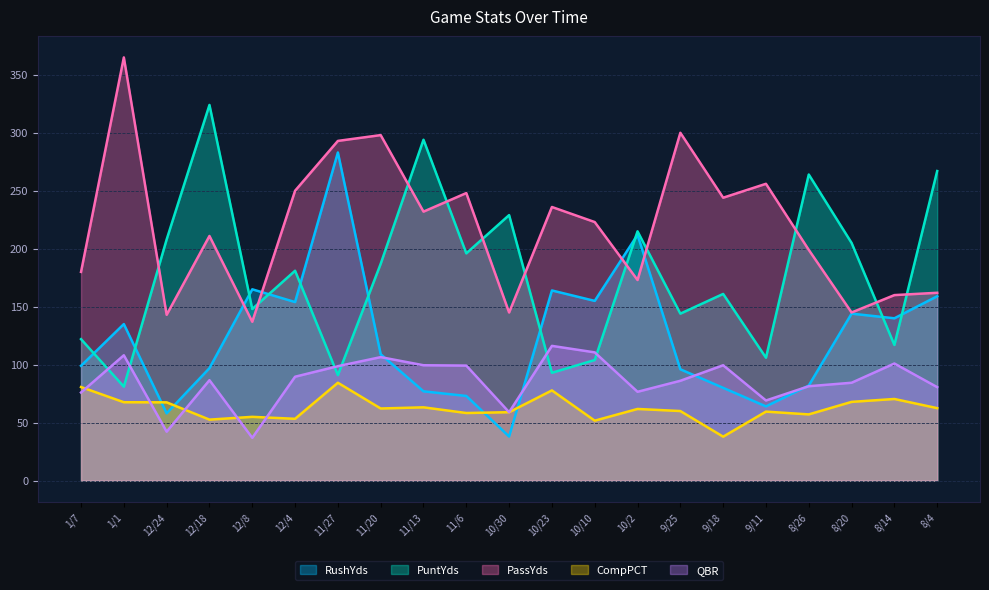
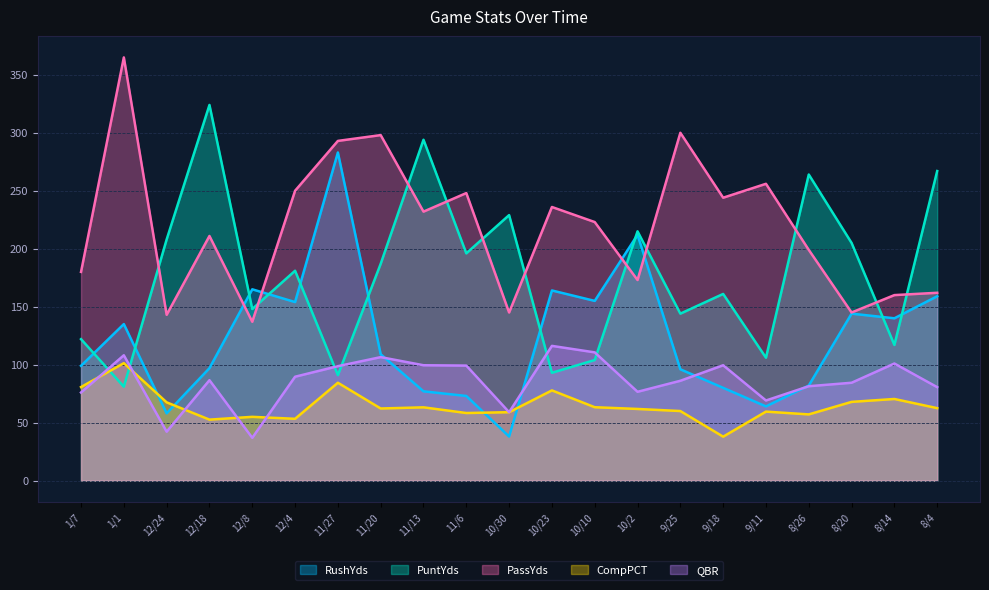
  {
    "CompPCT": {
      "1/7": 81,
-     "1/1": 68,
+     "1/1": 101,
      "12/24": 68,
      "12/18": 53,
      "12/8": 55,
      "12/4": 53,
      "11/27": 84,
      "11/20": 62,
      "11/13": 63,
      "11/6": 58,
      "10/23": 78,
-     "10/10": 52,
+     "10/10": 63,
      "10/2": 62,
      "9/25": 60,
      "9/18": 38,
      "9/11": 60,
      "8/26": 57,
      "8/20": 68,
      "8/14": 70,
      "8/4": 63
    }
  }
